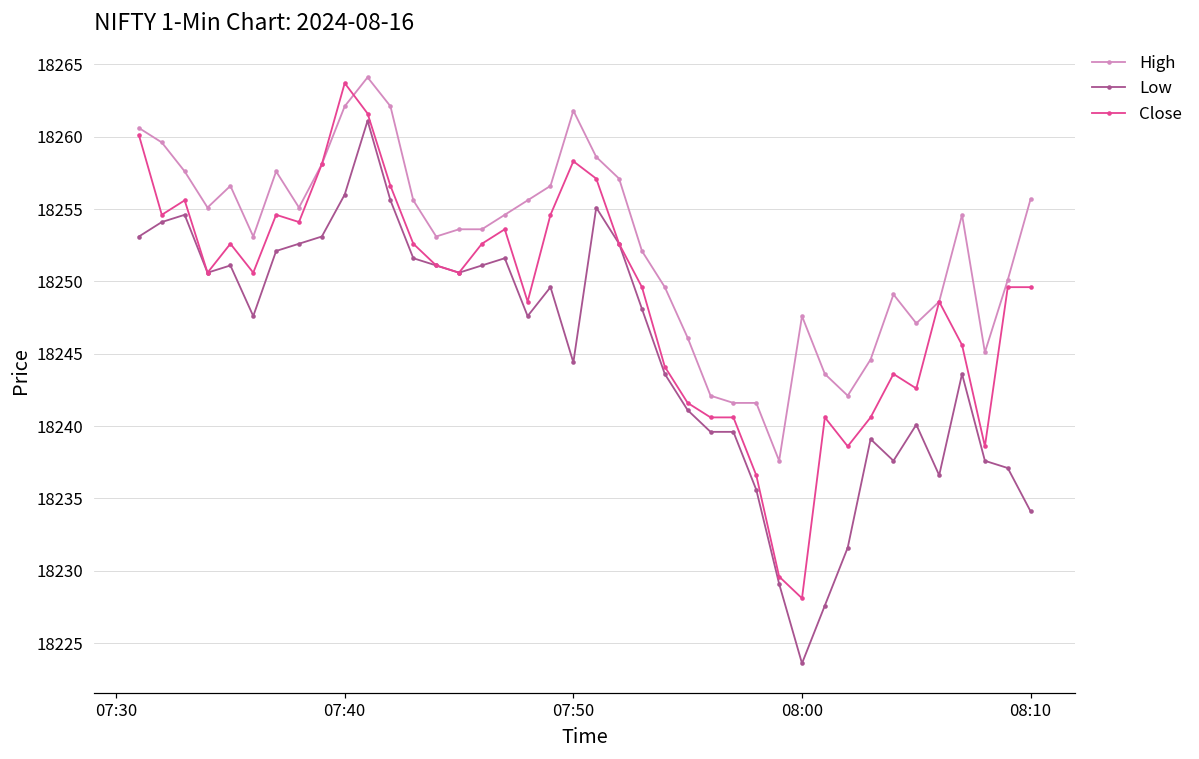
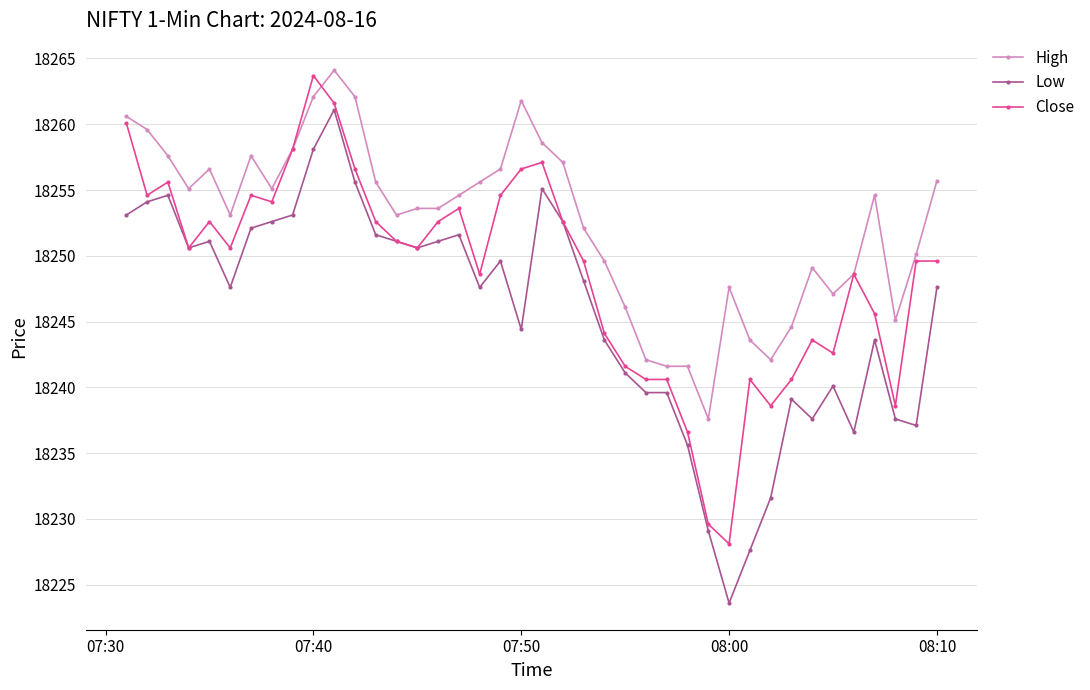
  {
    "High": {
      "07:40": 18262.1,
      "07:50": 18261.8,
      "08:00": 18247.6,
      "08:10": 18255.7
    },
    "Low": {
-     "07:40": 18256.0,
+     "07:40": 18258.1,
      "07:50": 18244.4,
      "08:00": 18223.6,
-     "08:10": 18234.1
+     "08:10": 18247.6
    },
    "Close": {
      "07:40": 18263.7,
-     "07:50": 18258.3,
+     "07:50": 18256.6,
      "08:00": 18228.1,
      "08:10": 18249.6
    }
  }
